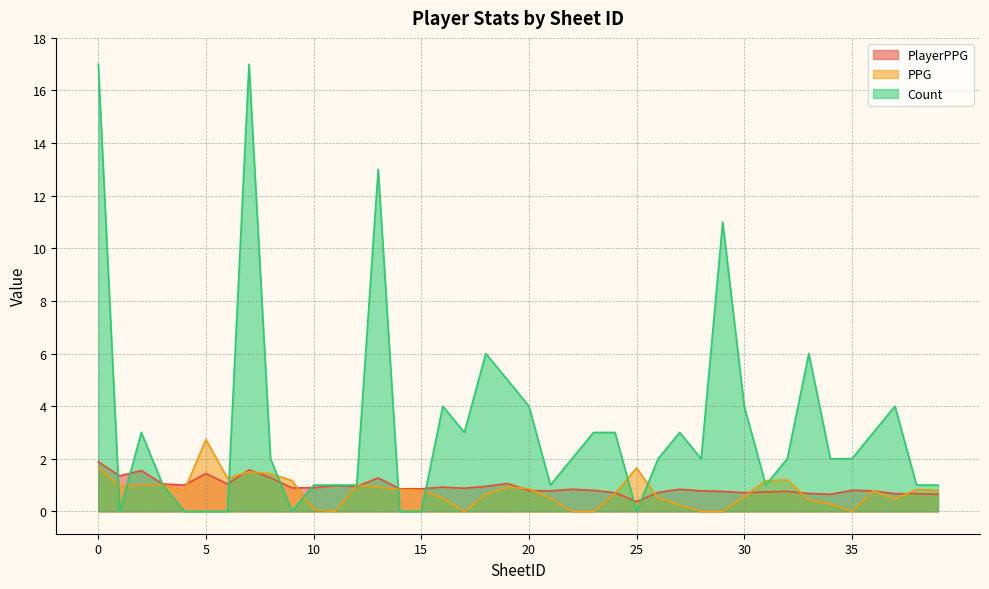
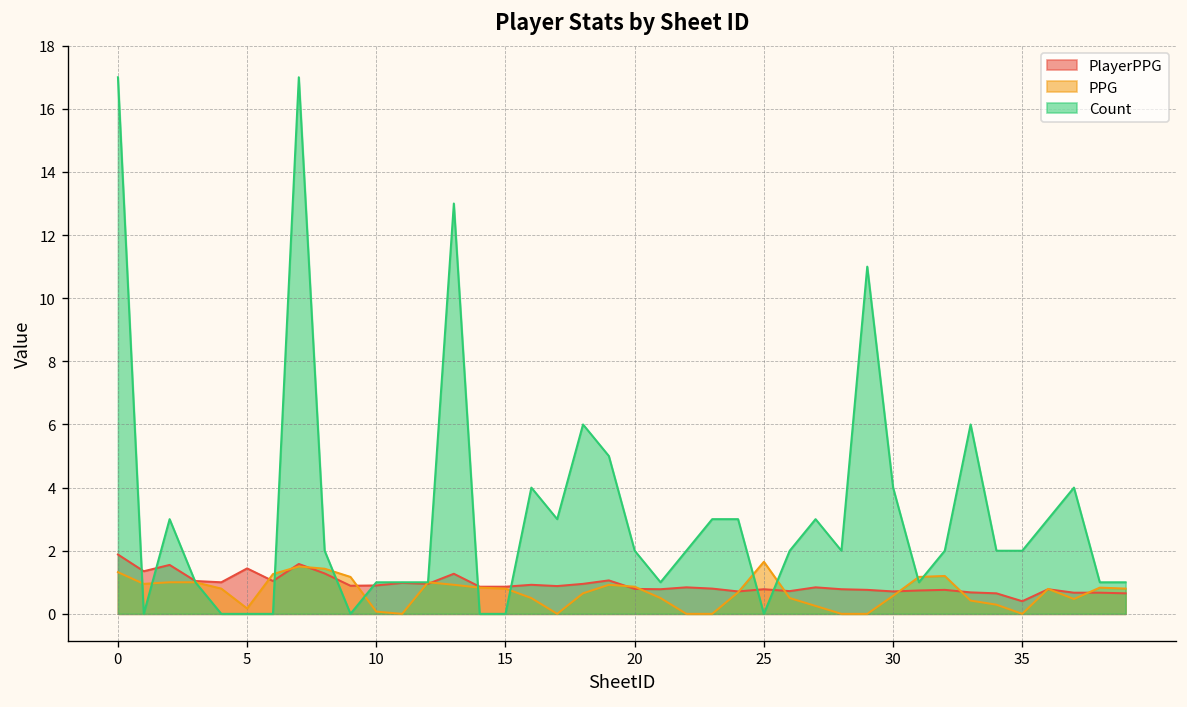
  {
    "PlayerPPG": {
      "0": 1.9,
      "5": 1.4,
      "10": 0.9,
-     "25": 0.4,
+     "25": 0.8,
      "30": 0.7,
-     "35": 0.8
+     "35": 0.4
    },
    "PPG": {
-     "0": 1.7,
-     "5": 2.7,
+     "0": 1.3,
+     "5": 0.2,
      "10": 0.1,
      "25": 1.7,
      "30": 0.6,
      "35": 0.0
    },
    "Count": {
      "0": 17,
      "5": 0,
      "10": 1,
      "15": 0,
-     "20": 4,
+     "20": 2,
      "25": 0,
      "30": 4,
      "35": 2
    }
  }
